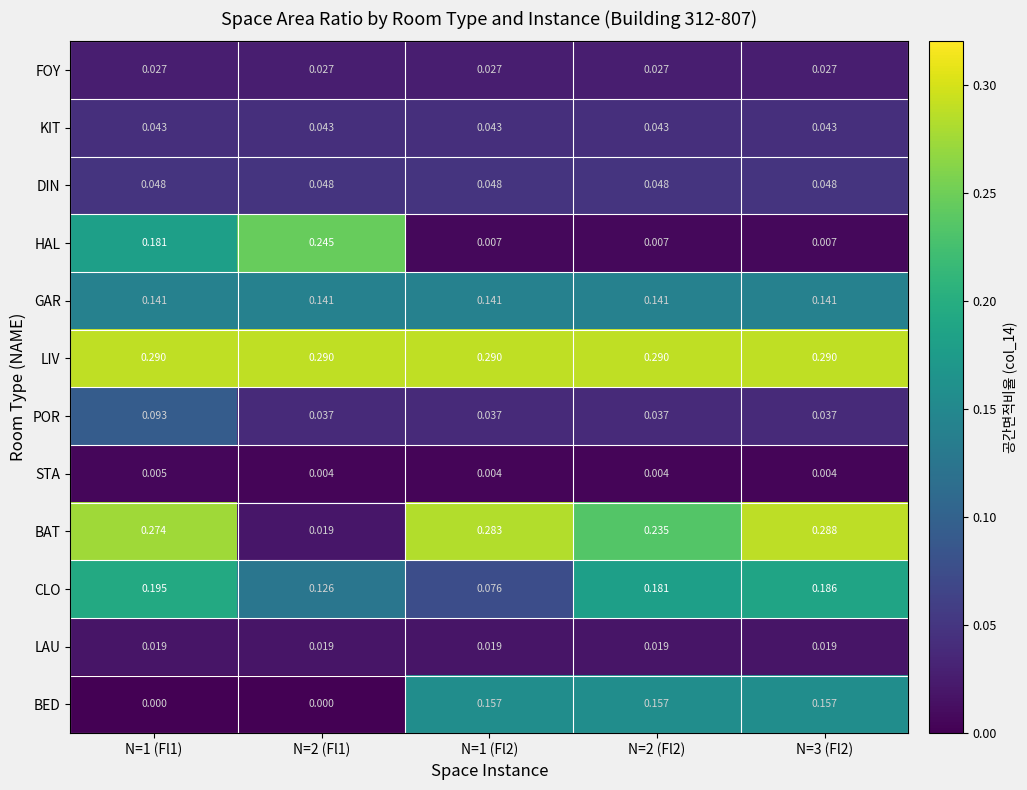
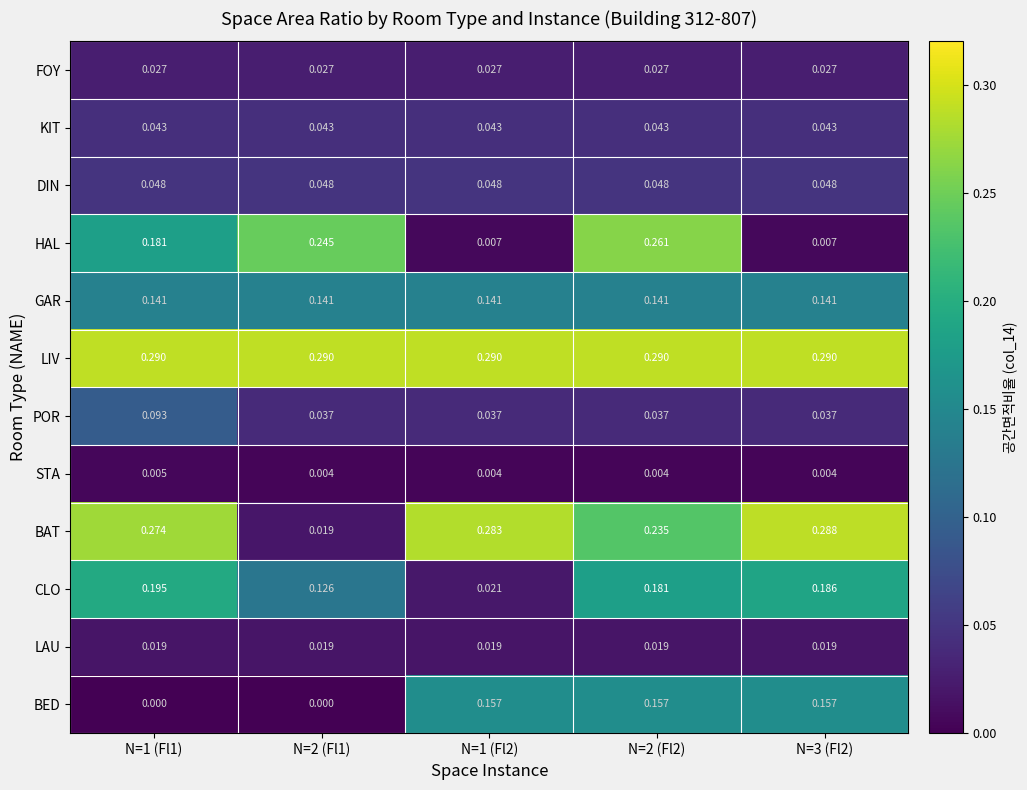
  {
    "FOY": {
      "N=1 (Fl1)": 0.027,
      "N=2 (Fl1)": 0.027,
      "N=1 (Fl2)": 0.027,
      "N=2 (Fl2)": 0.027,
      "N=3 (Fl2)": 0.027
    },
    "KIT": {
      "N=1 (Fl1)": 0.043,
      "N=2 (Fl1)": 0.043,
      "N=1 (Fl2)": 0.043,
      "N=2 (Fl2)": 0.043,
      "N=3 (Fl2)": 0.043
    },
    "DIN": {
      "N=1 (Fl1)": 0.048,
      "N=2 (Fl1)": 0.048,
      "N=1 (Fl2)": 0.048,
      "N=2 (Fl2)": 0.048,
      "N=3 (Fl2)": 0.048
    },
    "HAL": {
      "N=1 (Fl1)": 0.181,
      "N=2 (Fl1)": 0.245,
      "N=1 (Fl2)": 0.007,
-     "N=2 (Fl2)": 0.007,
+     "N=2 (Fl2)": 0.261,
      "N=3 (Fl2)": 0.007
    },
    "GAR": {
      "N=1 (Fl1)": 0.141,
      "N=2 (Fl1)": 0.141,
      "N=1 (Fl2)": 0.141,
      "N=2 (Fl2)": 0.141,
      "N=3 (Fl2)": 0.141
    },
    "LIV": {
      "N=1 (Fl1)": 0.290,
      "N=2 (Fl1)": 0.290,
      "N=1 (Fl2)": 0.290,
      "N=2 (Fl2)": 0.290,
      "N=3 (Fl2)": 0.290
    },
    "POR": {
      "N=1 (Fl1)": 0.093,
      "N=2 (Fl1)": 0.037,
      "N=1 (Fl2)": 0.037,
      "N=2 (Fl2)": 0.037,
      "N=3 (Fl2)": 0.037
    },
    "STA": {
      "N=1 (Fl1)": 0.005,
      "N=2 (Fl1)": 0.004,
      "N=1 (Fl2)": 0.004,
      "N=2 (Fl2)": 0.004,
      "N=3 (Fl2)": 0.004
    },
    "BAT": {
      "N=1 (Fl1)": 0.274,
      "N=2 (Fl1)": 0.019,
      "N=1 (Fl2)": 0.283,
      "N=2 (Fl2)": 0.235,
      "N=3 (Fl2)": 0.288
    },
    "CLO": {
      "N=1 (Fl1)": 0.195,
      "N=2 (Fl1)": 0.126,
-     "N=1 (Fl2)": 0.076,
+     "N=1 (Fl2)": 0.021,
      "N=2 (Fl2)": 0.181,
      "N=3 (Fl2)": 0.186
    },
    "LAU": {
      "N=1 (Fl1)": 0.019,
      "N=2 (Fl1)": 0.019,
      "N=1 (Fl2)": 0.019,
      "N=2 (Fl2)": 0.019,
      "N=3 (Fl2)": 0.019
    },
    "BED": {
      "N=1 (Fl1)": 0.000,
      "N=2 (Fl1)": 0.000,
      "N=1 (Fl2)": 0.157,
      "N=2 (Fl2)": 0.157,
      "N=3 (Fl2)": 0.157
    }
  }
